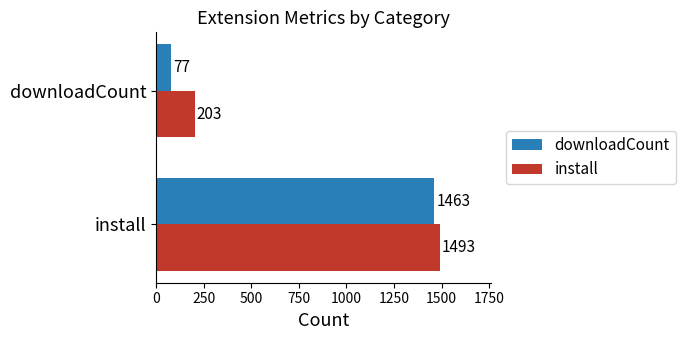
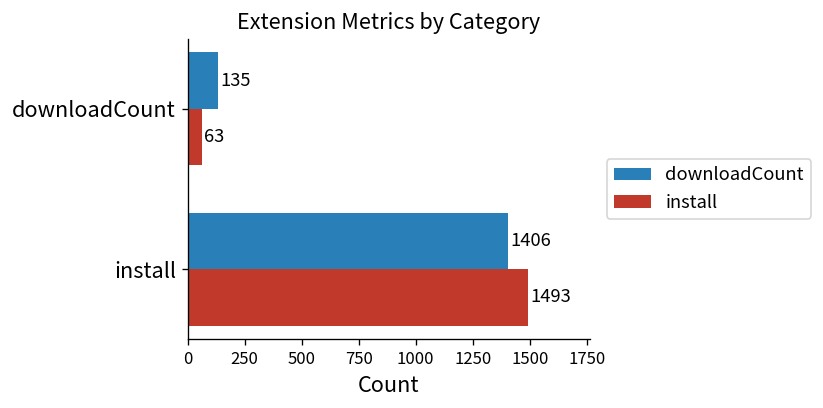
  {
    "downloadCount": {
-     "downloadCount": 77,
-     "install": 1463
+     "downloadCount": 135,
+     "install": 1406
    },
    "install": {
-     "downloadCount": 203,
+     "downloadCount": 63,
      "install": 1493
    }
  }
